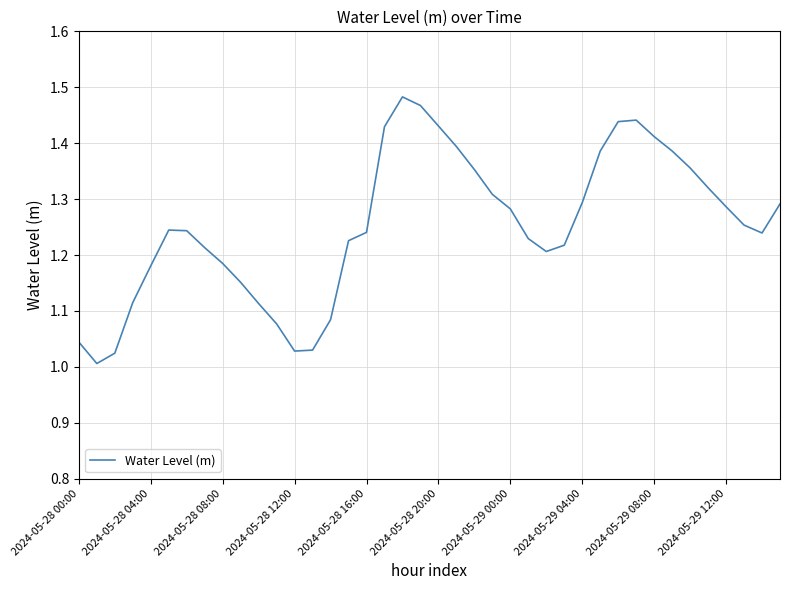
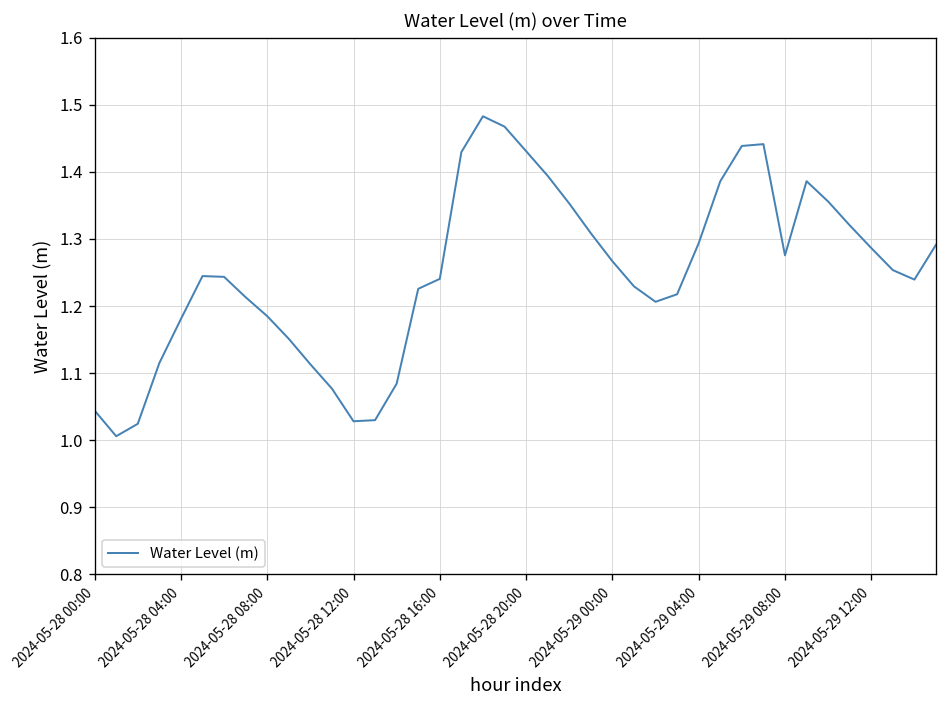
  {
    "2024-05-28 00:00": 1.04,
    "2024-05-28 04:00": 1.18,
    "2024-05-28 08:00": 1.18,
    "2024-05-28 12:00": 1.03,
    "2024-05-28 16:00": 1.24,
    "2024-05-28 20:00": 1.43,
-   "2024-05-29 00:00": 1.28,
+   "2024-05-29 00:00": 1.27,
    "2024-05-29 04:00": 1.29,
-   "2024-05-29 08:00": 1.41,
+   "2024-05-29 08:00": 1.28,
    "2024-05-29 12:00": 1.29
  }
